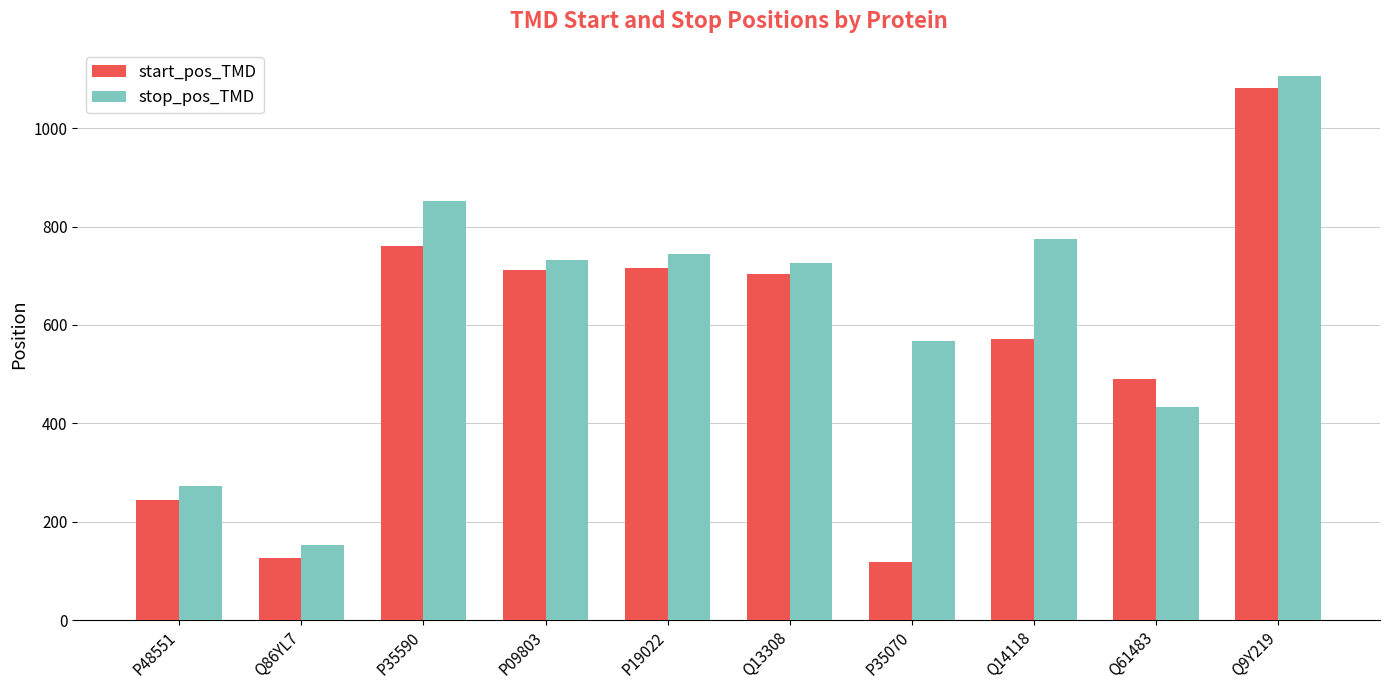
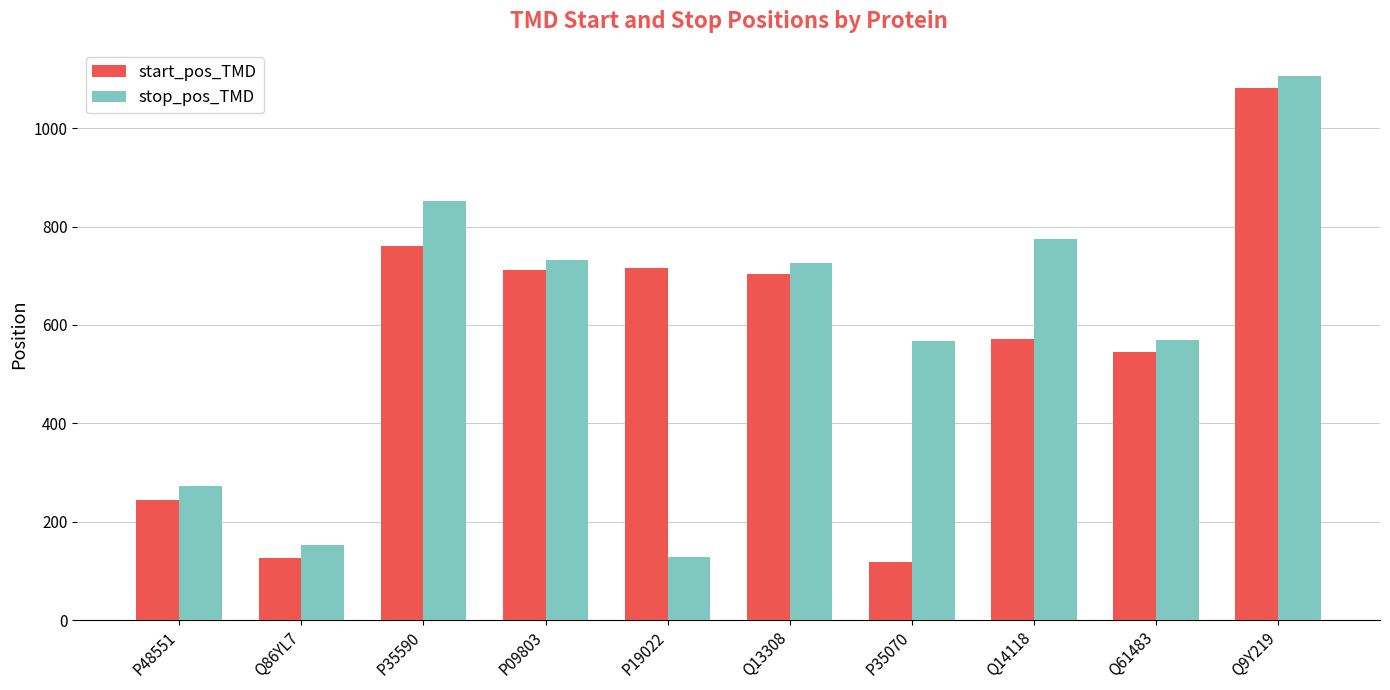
  {
    "start_pos_TMD": {
      "P48551": 240,
      "Q86YL7": 130,
      "P35590": 760,
      "P09803": 710,
      "P19022": 720,
      "Q13308": 700,
      "P35070": 120,
      "Q14118": 570,
-     "Q61483": 490,
+     "Q61483": 550,
      "Q9Y219": 1080
    },
    "stop_pos_TMD": {
      "P48551": 270,
      "Q86YL7": 150,
      "P35590": 850,
      "P09803": 730,
-     "P19022": 750,
+     "P19022": 130,
      "Q13308": 730,
      "P35070": 570,
      "Q14118": 780,
-     "Q61483": 430,
+     "Q61483": 570,
      "Q9Y219": 1110
    }
  }
